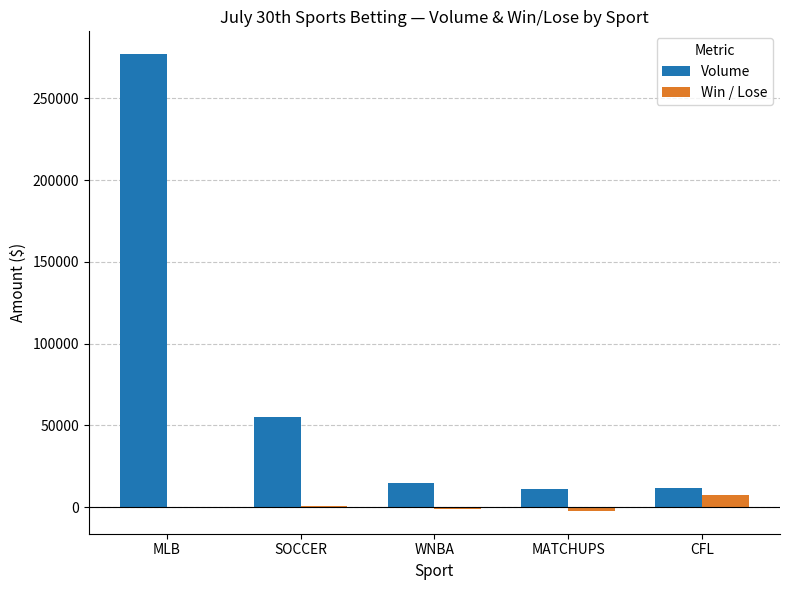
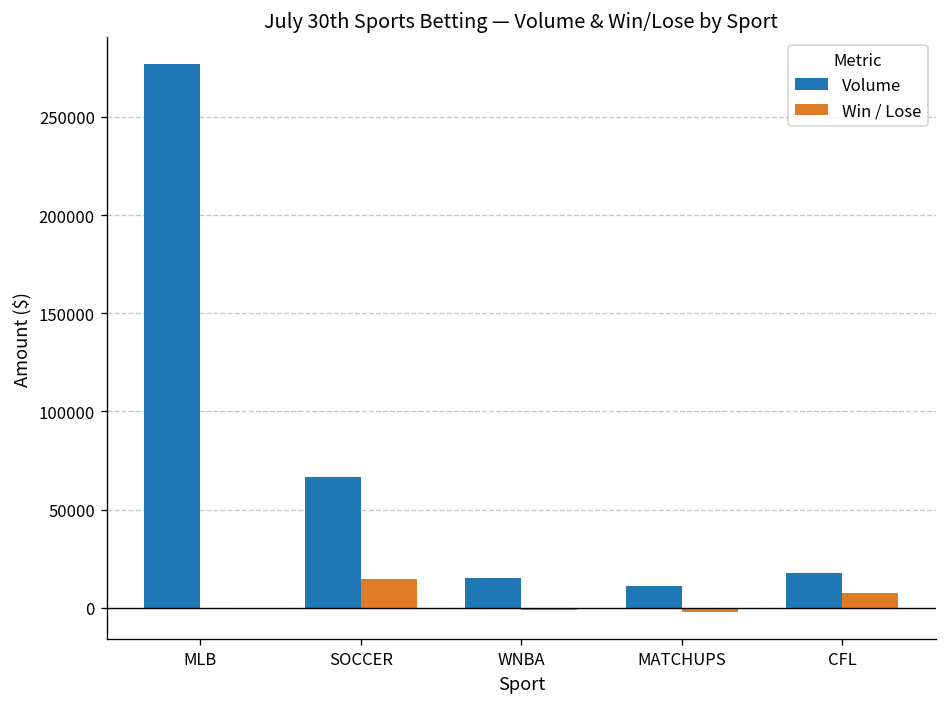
  {
    "Volume": {
      "MLB": 277000,
-     "SOCCER": 55000,
+     "SOCCER": 66000,
      "WNBA": 15000,
      "MATCHUPS": 11000,
-     "CFL": 11000
+     "CFL": 18000
    },
    "Win / Lose": {
-     "SOCCER": 1000,
+     "SOCCER": 15000,
      "MATCHUPS": -2000,
      "CFL": 7000
    }
  }
